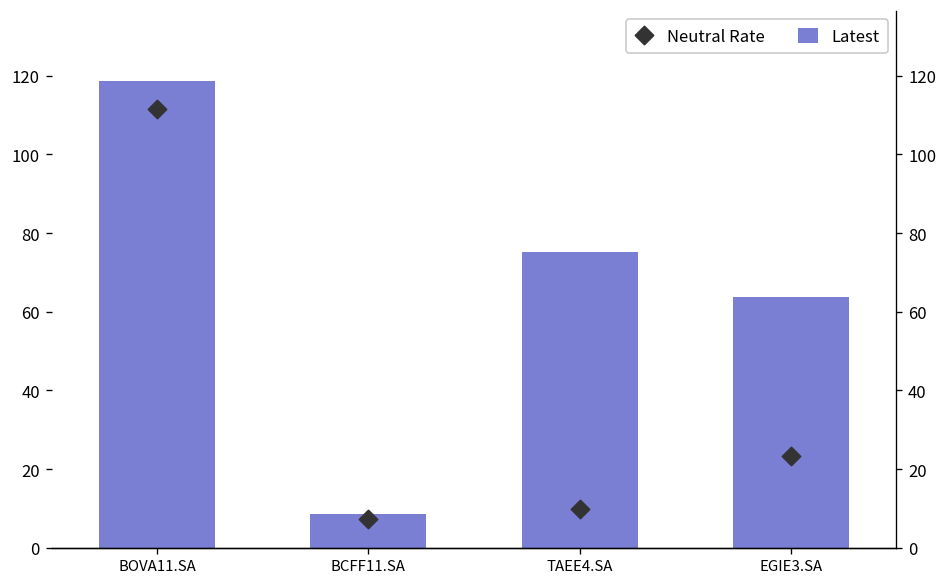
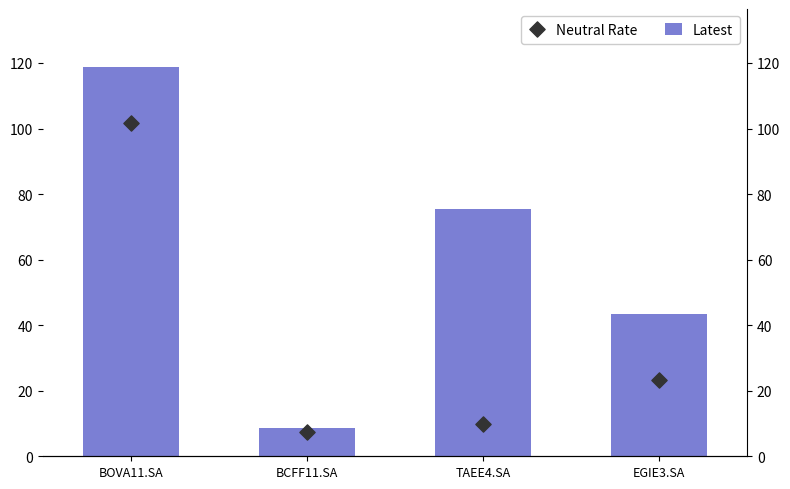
  {
    "Neutral Rate": {
-     "BOVA11.SA": 112
+     "BOVA11.SA": 102
    },
    "Latest": {
      "BOVA11.SA": 119,
      "BCFF11.SA": 9,
      "TAEE4.SA": 75,
-     "EGIE3.SA": 64
+     "EGIE3.SA": 43
    }
  }
